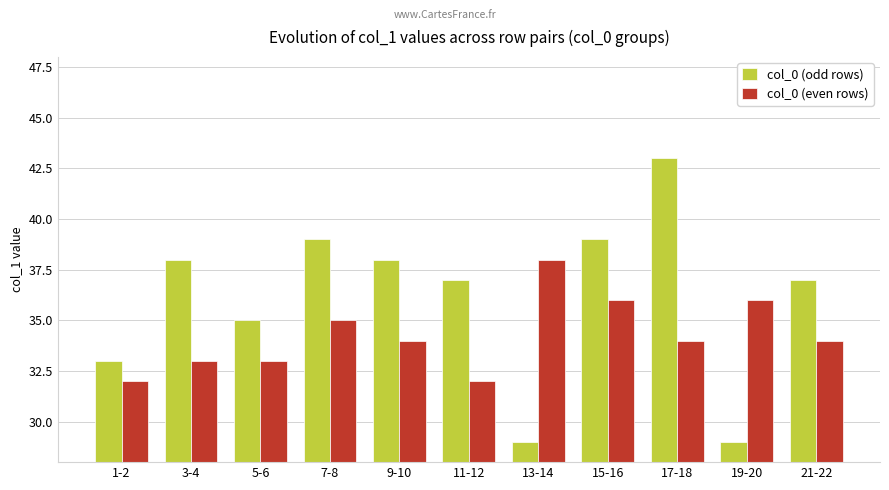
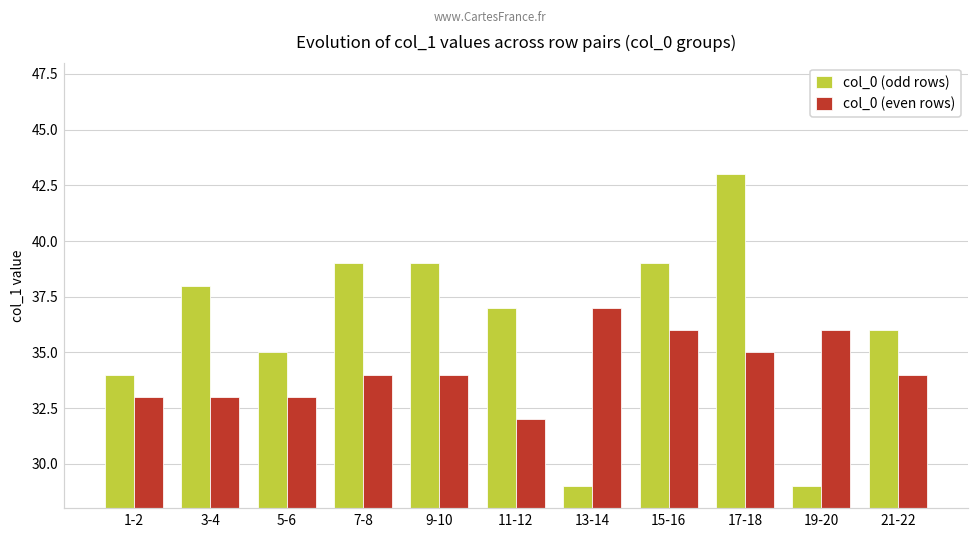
  {
    "col_0 (odd rows)": {
-     "1-2": 33,
+     "1-2": 34,
      "3-4": 38,
      "5-6": 35,
      "7-8": 39,
-     "9-10": 38,
+     "9-10": 39,
      "11-12": 37,
      "13-14": 29,
      "15-16": 39,
      "17-18": 43,
      "19-20": 29,
-     "21-22": 37
+     "21-22": 36
    },
    "col_0 (even rows)": {
-     "1-2": 32,
+     "1-2": 33,
      "3-4": 33,
      "5-6": 33,
-     "7-8": 35,
+     "7-8": 34,
      "9-10": 34,
      "11-12": 32,
-     "13-14": 38,
+     "13-14": 37,
      "15-16": 36,
-     "17-18": 34,
+     "17-18": 35,
      "19-20": 36,
      "21-22": 34
    }
  }
